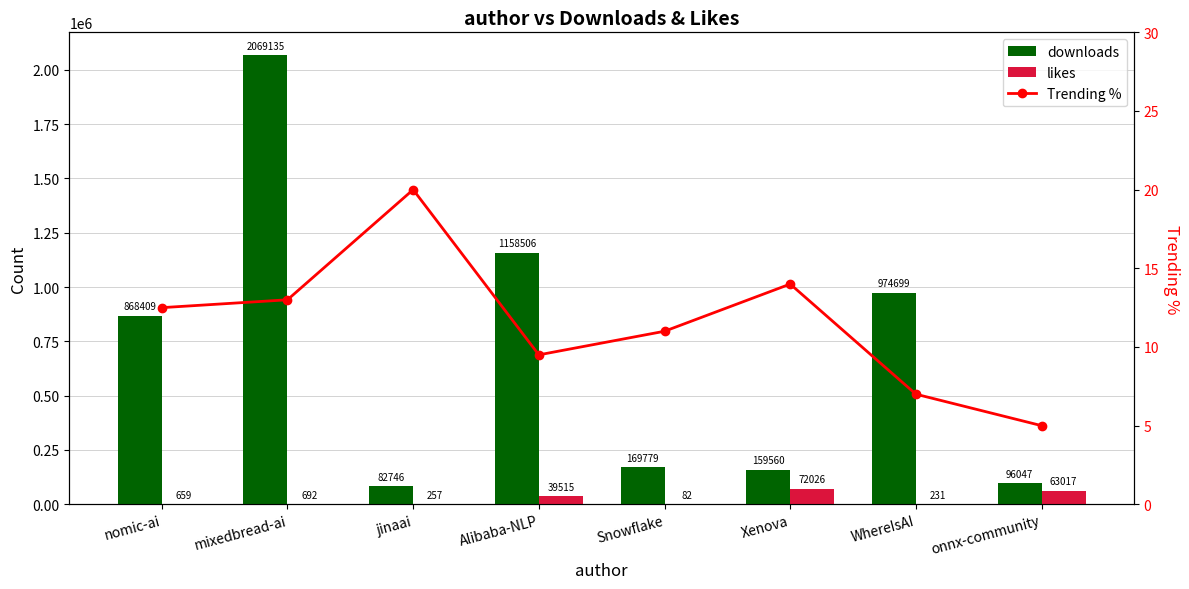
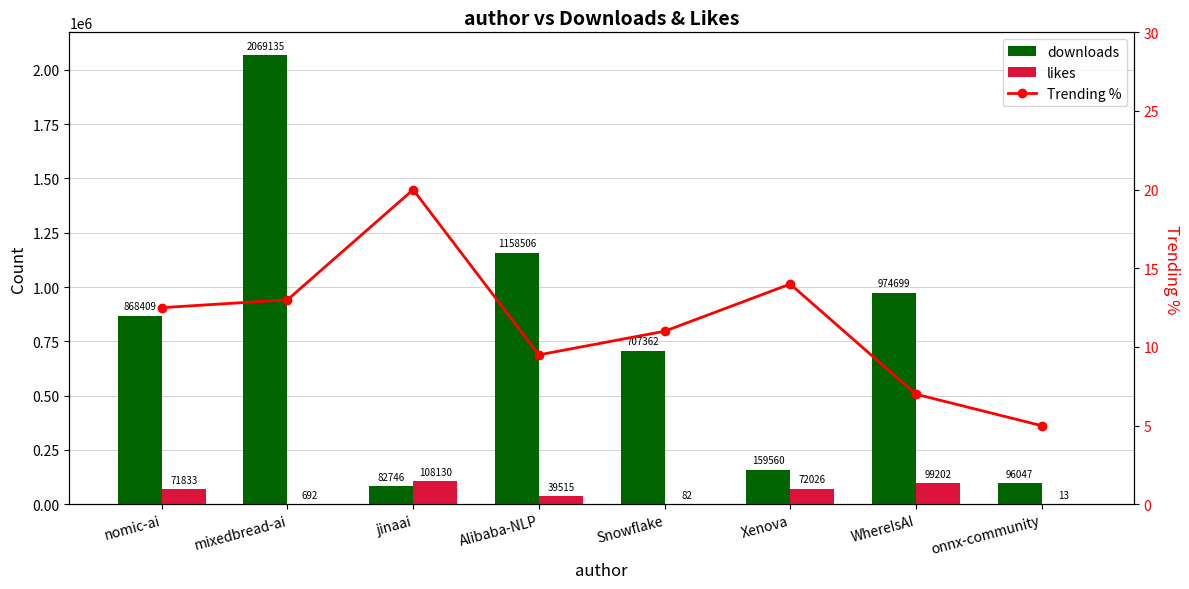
  {
    "downloads": {
      "nomic-ai": 868409,
      "mixedbread-ai": 2069135,
      "jinaai": 82746,
      "Alibaba-NLP": 1158506,
-     "Snowflake": 169779,
+     "Snowflake": 707362,
      "Xenova": 159560,
      "WhereIsAI": 974699,
      "onnx-community": 96047
    },
    "likes": {
-     "nomic-ai": 659,
+     "nomic-ai": 71833,
      "mixedbread-ai": 692,
-     "jinaai": 257,
+     "jinaai": 108130,
      "Alibaba-NLP": 39515,
      "Snowflake": 82,
      "Xenova": 72026,
-     "WhereIsAI": 231,
-     "onnx-community": 63017
+     "WhereIsAI": 99202,
+     "onnx-community": 13
    }
  }
